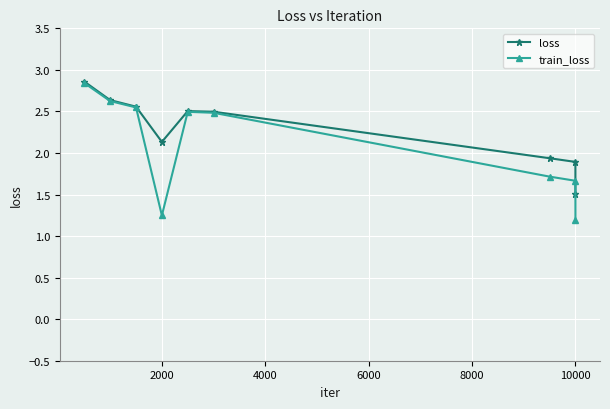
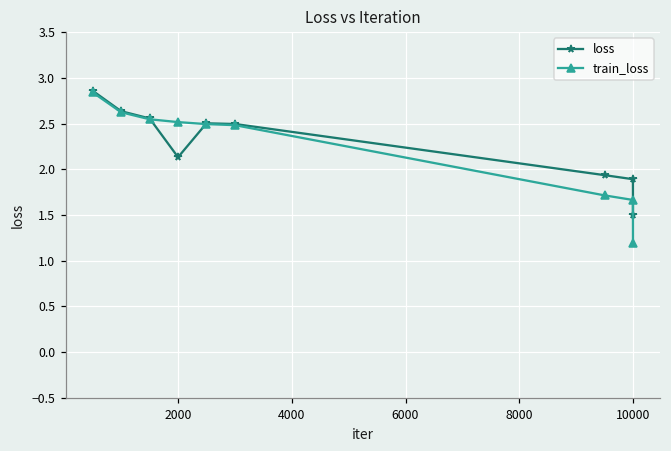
  {
    "loss": {
      "2000": 2.1,
      "10000": 1.5
    },
    "train_loss": {
-     "2000": 1.2,
+     "2000": 2.5,
      "10000": 1.2
    }
  }
